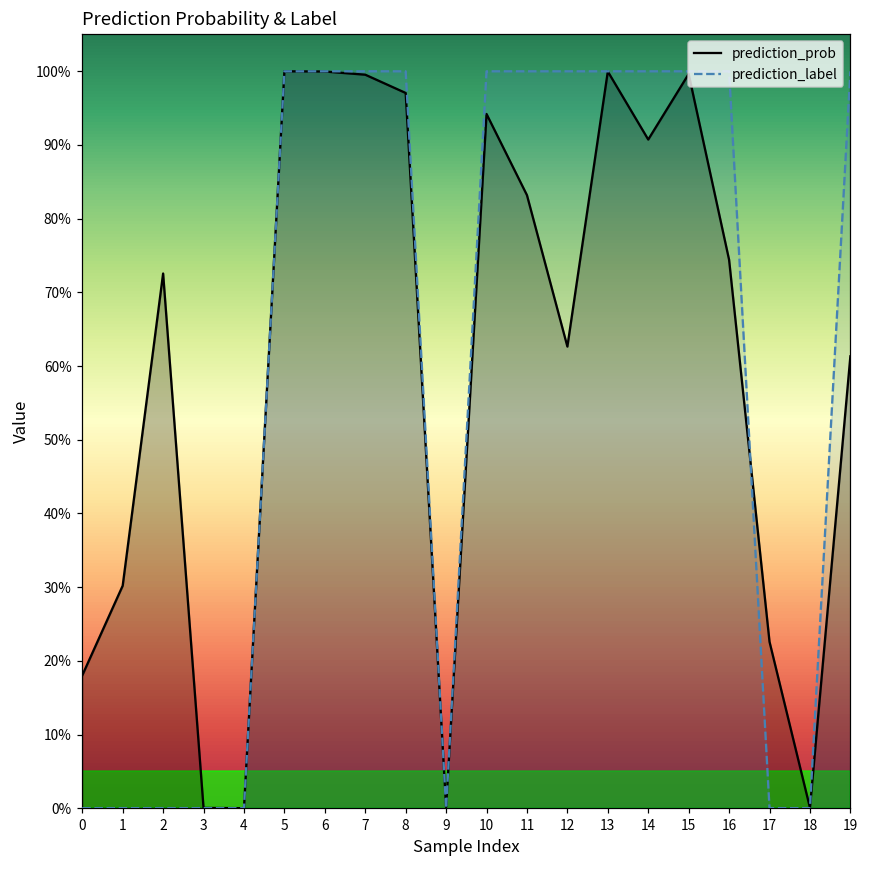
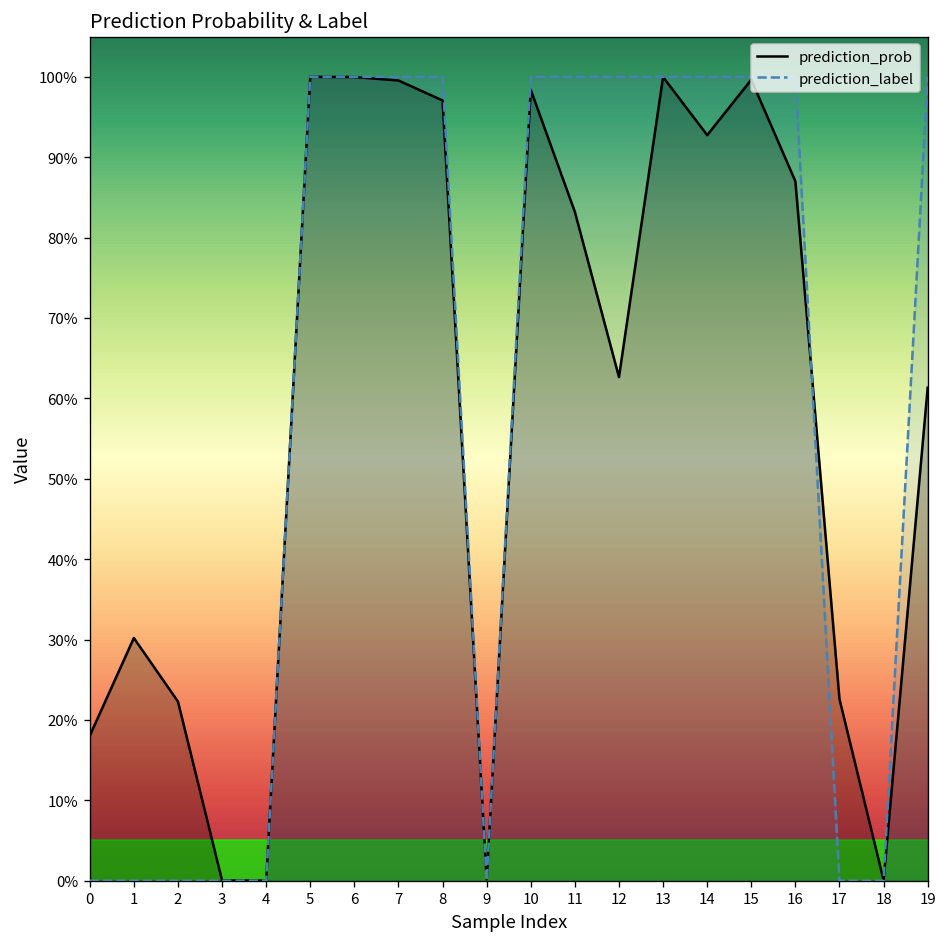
  {
    "prediction_prob": {
      "0": "18%",
      "1": "30%",
-     "2": "73%",
+     "2": "22%",
      "7": "100%",
      "8": "97%",
-     "10": "94%",
+     "10": "98%",
      "11": "83%",
      "12": "63%",
-     "14": "91%",
-     "16": "74%",
+     "14": "93%",
+     "16": "87%",
      "17": "23%",
      "19": "61%"
    },
    "prediction_label": {
      "7": "100%",
      "8": "100%",
      "10": "100%",
      "11": "100%",
      "12": "100%",
      "14": "100%",
      "19": "100%"
    }
  }
